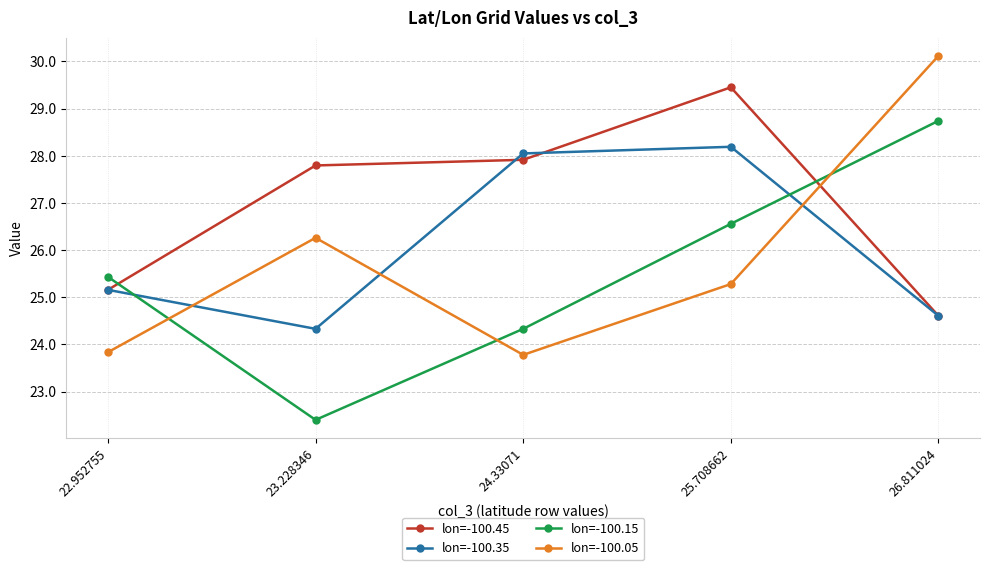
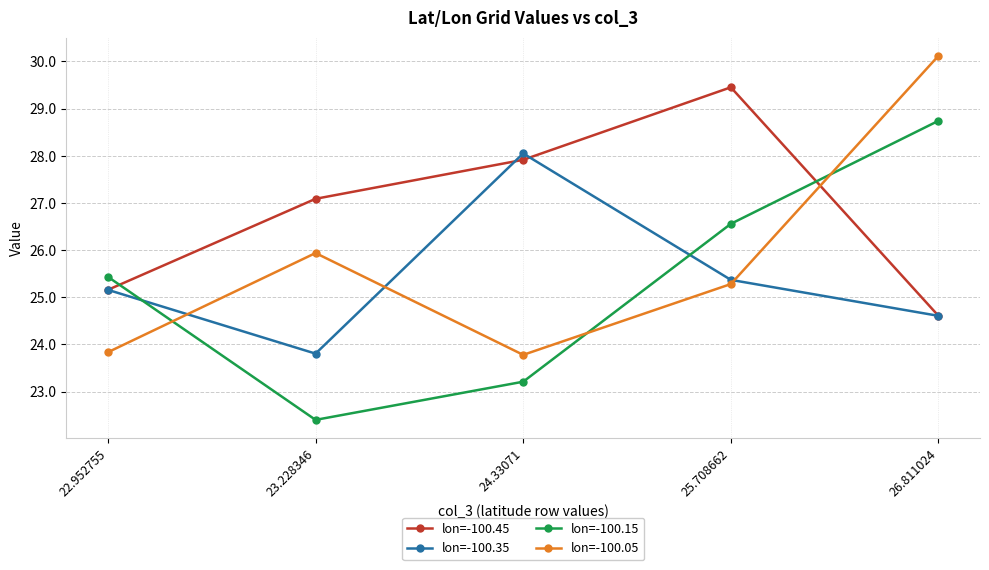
  {
    "lon=-100.45": {
-     "23.228346": 27.8,
+     "23.228346": 27.1,
      "24.33071": 27.9,
      "25.708662": 29.4
    },
    "lon=-100.35": {
-     "23.228346": 24.3,
+     "23.228346": 23.8,
      "24.33071": 28.0,
-     "25.708662": 28.2
+     "25.708662": 25.4
    },
    "lon=-100.15": {
      "22.952755": 25.4,
      "23.228346": 22.4,
-     "24.33071": 24.3,
+     "24.33071": 23.2,
      "25.708662": 26.6,
      "26.811024": 28.7
    },
    "lon=-100.05": {
      "22.952755": 23.8,
-     "23.228346": 26.3,
+     "23.228346": 25.9,
      "24.33071": 23.8,
      "25.708662": 25.3,
      "26.811024": 30.1
    }
  }
